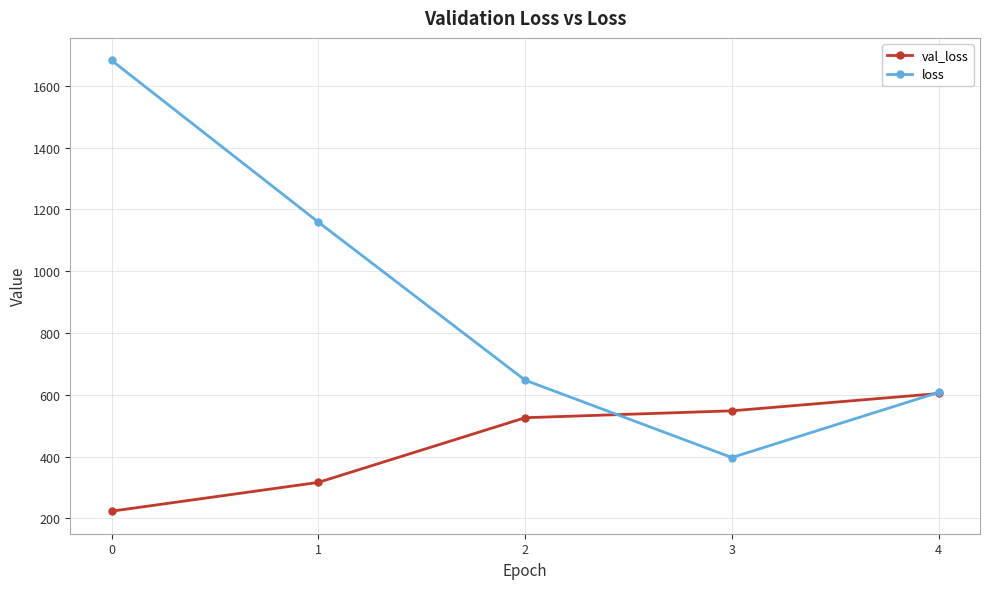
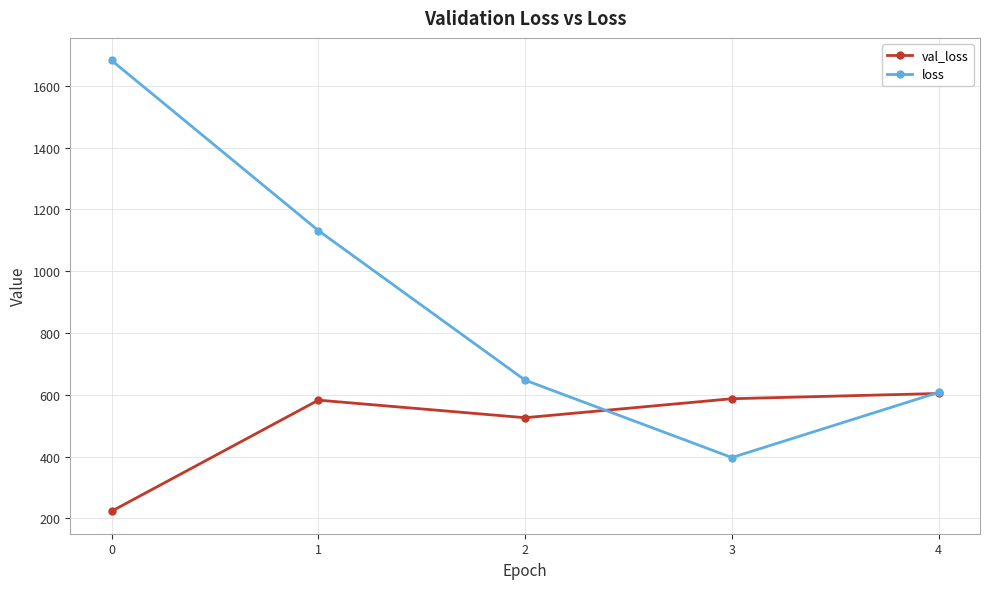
  {
    "val_loss": {
      "0": 220,
-     "1": 320,
+     "1": 580,
      "2": 530,
-     "3": 550
+     "3": 590
    },
    "loss": {
      "0": 1680,
-     "1": 1160,
+     "1": 1130,
      "2": 650,
      "3": 400
    }
  }
